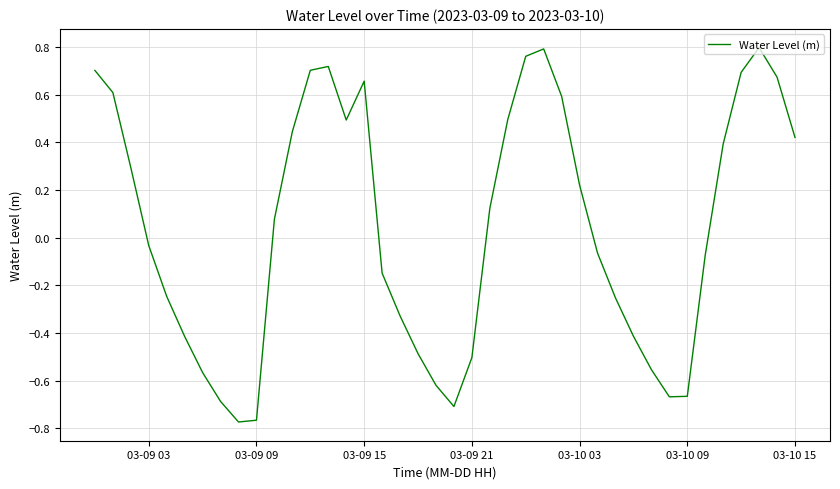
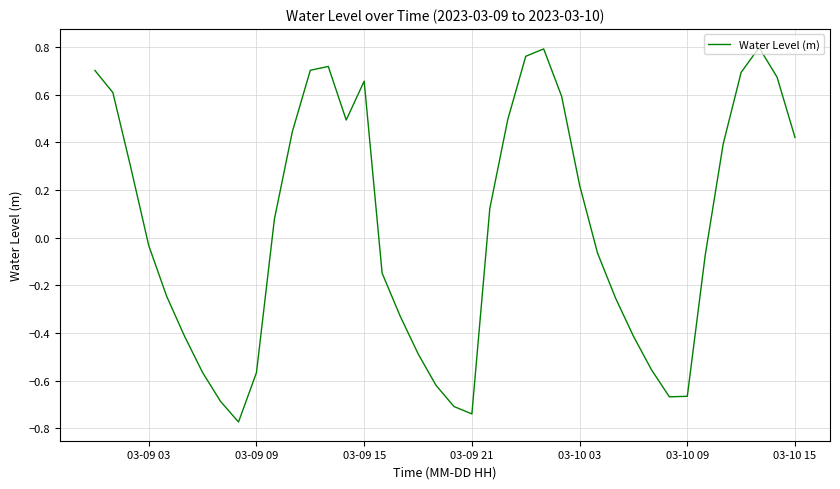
  {
    "03-09 03": -0.03,
-   "03-09 09": -0.77,
+   "03-09 09": -0.57,
    "03-09 15": 0.66,
-   "03-09 21": -0.50,
+   "03-09 21": -0.74,
    "03-10 03": 0.22,
    "03-10 09": -0.67,
    "03-10 15": 0.42
  }
